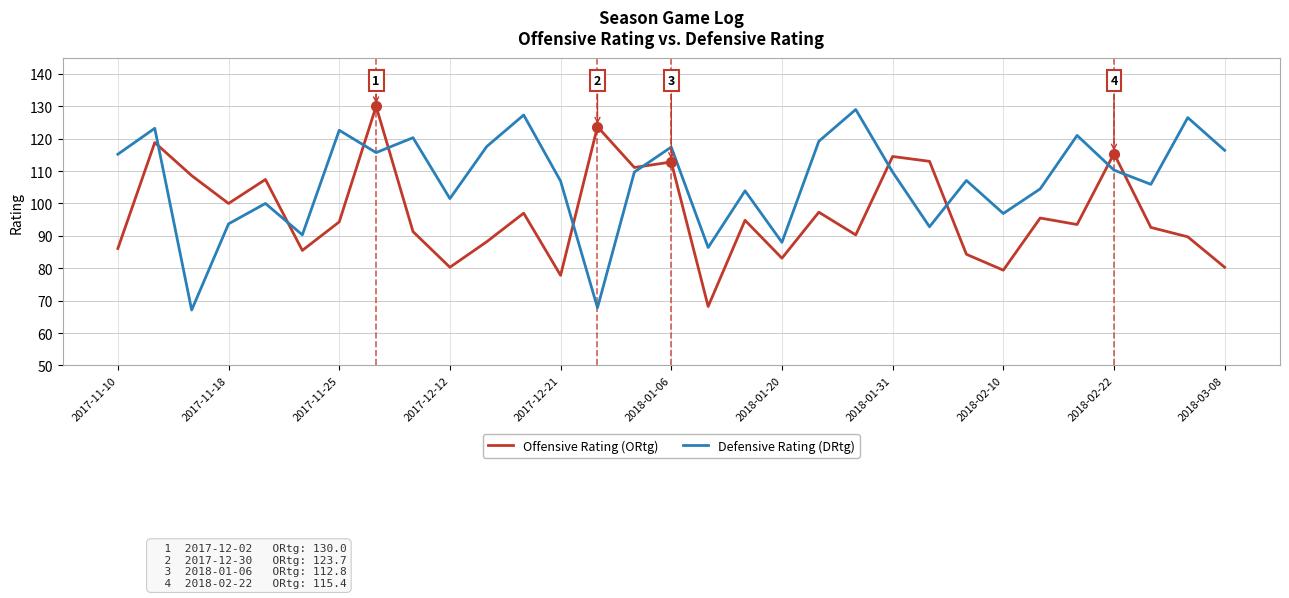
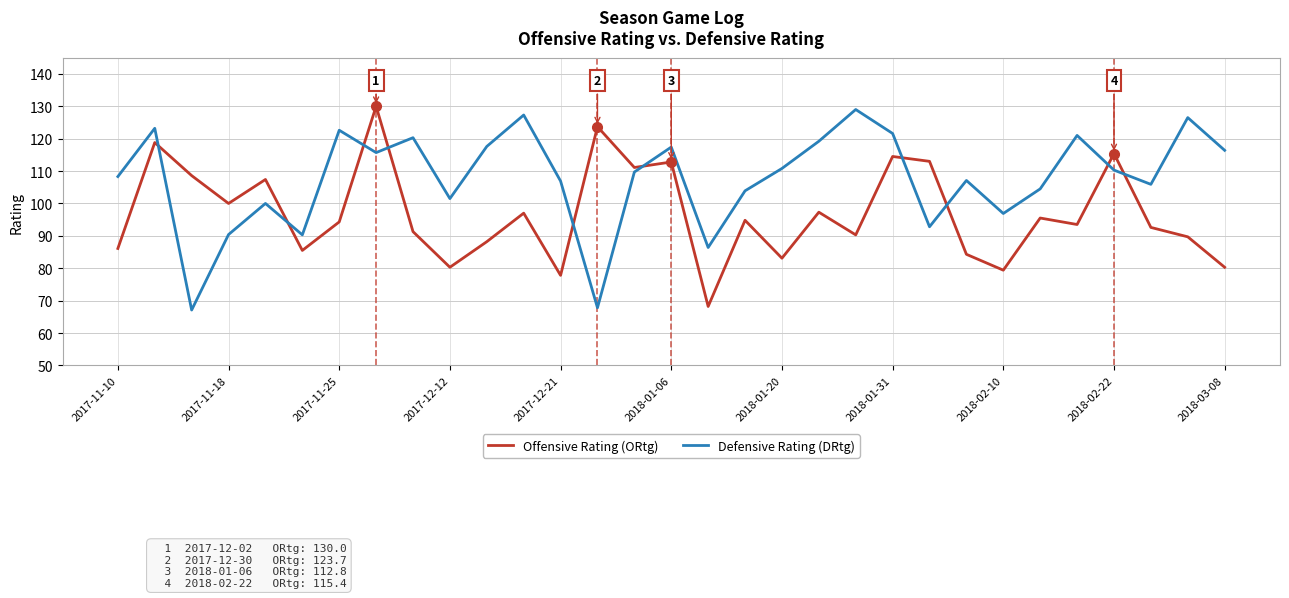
  {
    "Defensive Rating (DRtg)": {
-     "2017-11-10": 115,
-     "2017-11-18": 94,
+     "2017-11-10": 108,
+     "2017-11-18": 90,
      "2017-11-25": 123,
      "2017-12-12": 102,
      "2017-12-21": 107,
-     "2018-01-20": 88,
-     "2018-01-31": 110,
+     "2018-01-20": 111,
+     "2018-01-31": 122,
      "2018-02-10": 97,
      "2018-02-22": 110,
      "2018-03-08": 116
    }
  }
